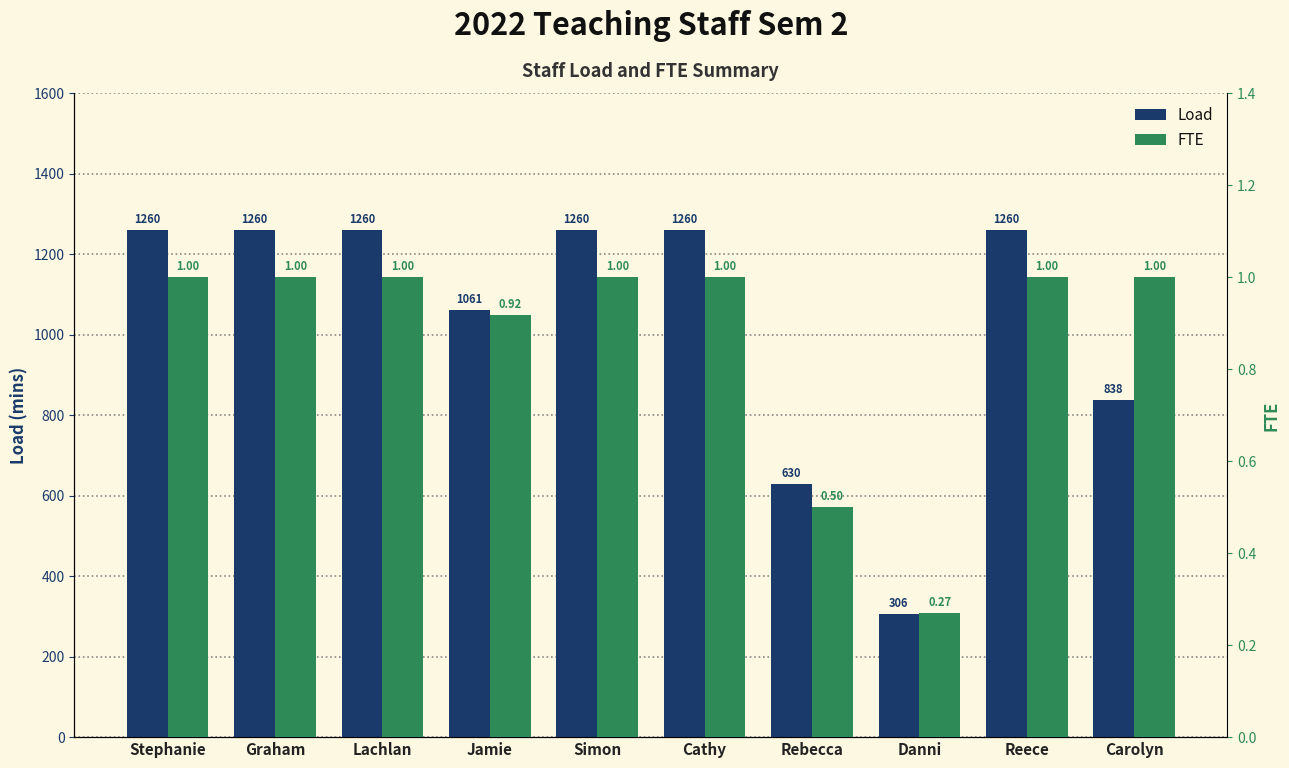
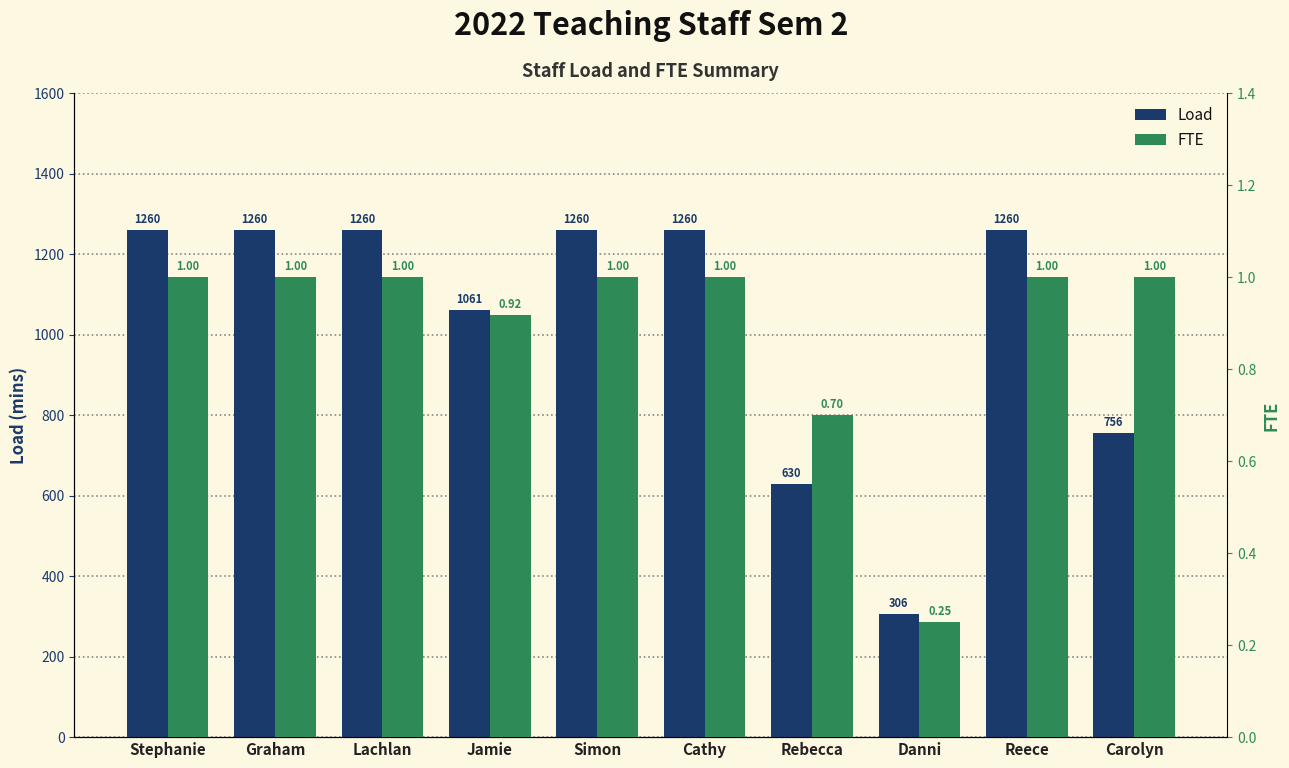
  {
    "Load": {
      "Stephanie": 1260,
      "Graham": 1260,
      "Lachlan": 1260,
      "Jamie": 1061,
      "Simon": 1260,
      "Cathy": 1260,
      "Rebecca": 630,
      "Danni": 306,
      "Reece": 1260,
-     "Carolyn": 838
+     "Carolyn": 756
    },
    "FTE": {
      "Stephanie": 1.00,
      "Graham": 1.00,
      "Lachlan": 1.00,
      "Jamie": 0.92,
      "Simon": 1.00,
      "Cathy": 1.00,
-     "Rebecca": 0.50,
-     "Danni": 0.27,
+     "Rebecca": 0.70,
+     "Danni": 0.25,
      "Reece": 1.00,
      "Carolyn": 1.00
    }
  }
